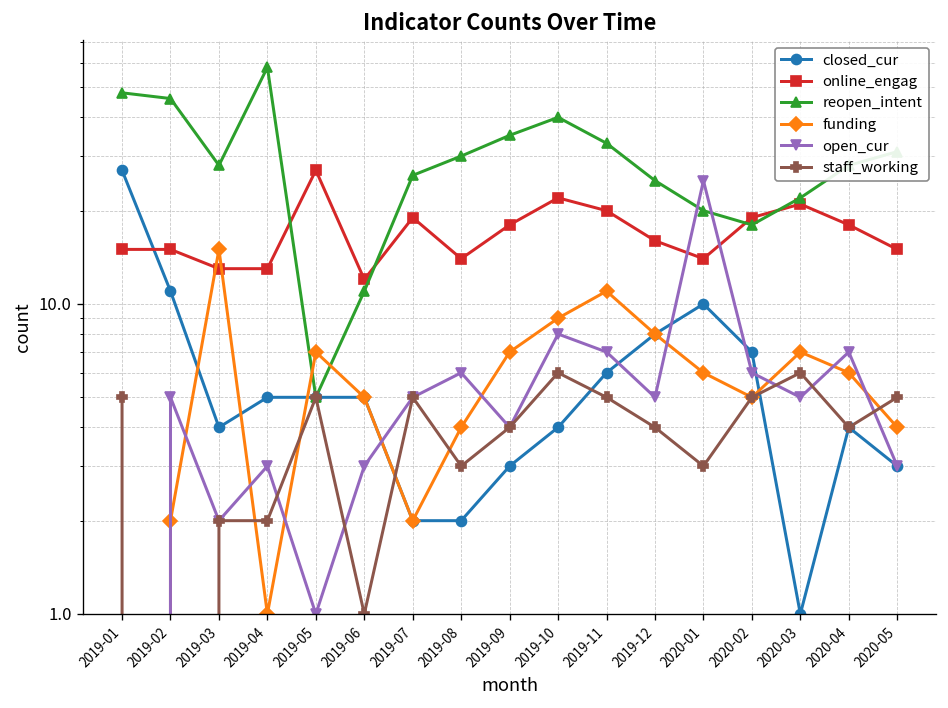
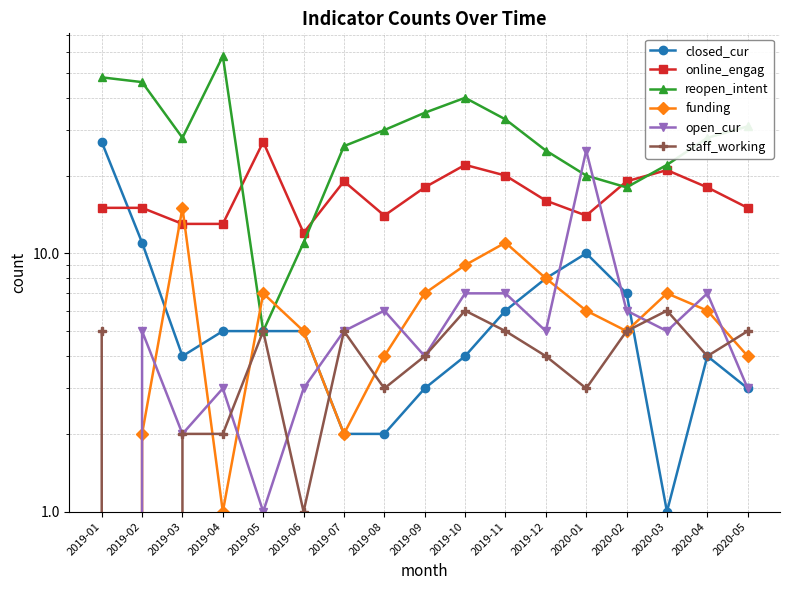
  {
    "closed_cur": {
      "2019-01": 27,
      "2019-02": 11,
      "2019-03": 4,
      "2019-04": 5,
      "2019-08": 2,
      "2019-09": 3,
      "2019-10": 4,
      "2019-11": 6,
      "2020-01": 10,
      "2020-02": 7,
      "2020-03": 1
    },
    "online_engag": {
      "2019-01": 15,
      "2019-02": 15,
      "2019-03": 13,
      "2019-04": 13,
      "2019-05": 27,
      "2019-06": 12,
      "2019-07": 19,
      "2019-08": 14,
      "2019-09": 18,
      "2019-10": 22,
      "2019-11": 20,
      "2019-12": 16,
      "2020-01": 14,
      "2020-02": 19,
      "2020-03": 21,
      "2020-04": 18,
      "2020-05": 15
    },
    "reopen_intent": {
      "2019-01": 48,
      "2019-02": 46,
      "2019-03": 28,
      "2019-04": 58,
      "2019-06": 11,
      "2019-07": 26,
      "2019-08": 30,
      "2019-09": 35,
      "2019-10": 40,
      "2019-11": 33,
      "2019-12": 25,
      "2020-01": 20,
      "2020-02": 18,
      "2020-03": 22
    },
    "funding": {
      "2019-02": 2,
      "2019-03": 15,
      "2019-04": 1,
      "2019-05": 7,
      "2019-08": 4,
      "2019-09": 7,
      "2019-10": 9,
      "2019-11": 11,
      "2020-01": 6,
      "2020-03": 7,
      "2020-04": 6,
      "2020-05": 4
    },
    "open_cur": {
      "2019-02": 5,
      "2019-04": 3,
      "2019-05": 1,
      "2019-06": 3,
      "2019-08": 6,
-     "2019-10": 8,
+     "2019-10": 7,
      "2019-11": 7,
      "2019-12": 5,
      "2020-01": 25,
      "2020-02": 6,
      "2020-03": 5,
      "2020-04": 7
    },
    "staff_working": {
      "2019-01": 5,
      "2019-04": 2,
      "2019-06": 1,
      "2019-08": 3,
      "2019-10": 6,
      "2019-11": 5,
      "2019-12": 4,
      "2020-01": 3,
      "2020-03": 6,
      "2020-05": 5
    }
  }
